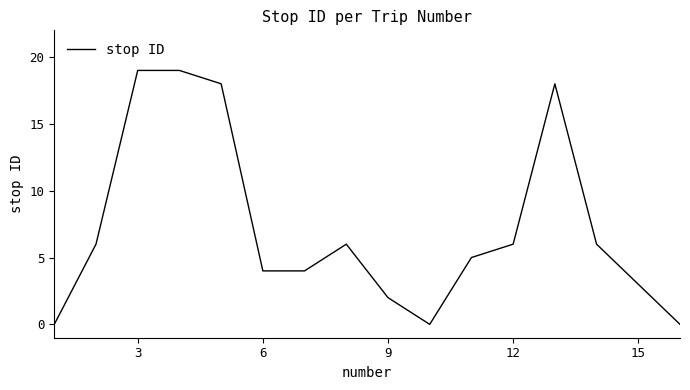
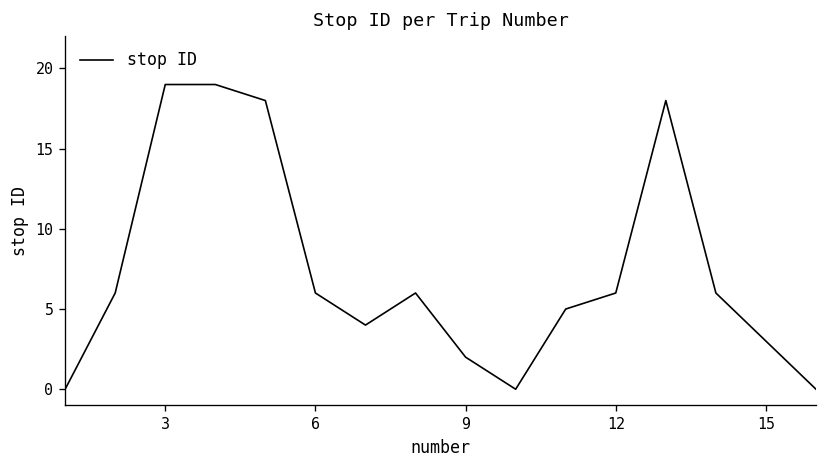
  {
    "3": 19,
-   "6": 4,
+   "6": 6,
    "9": 2,
    "12": 6,
    "15": 3
  }
